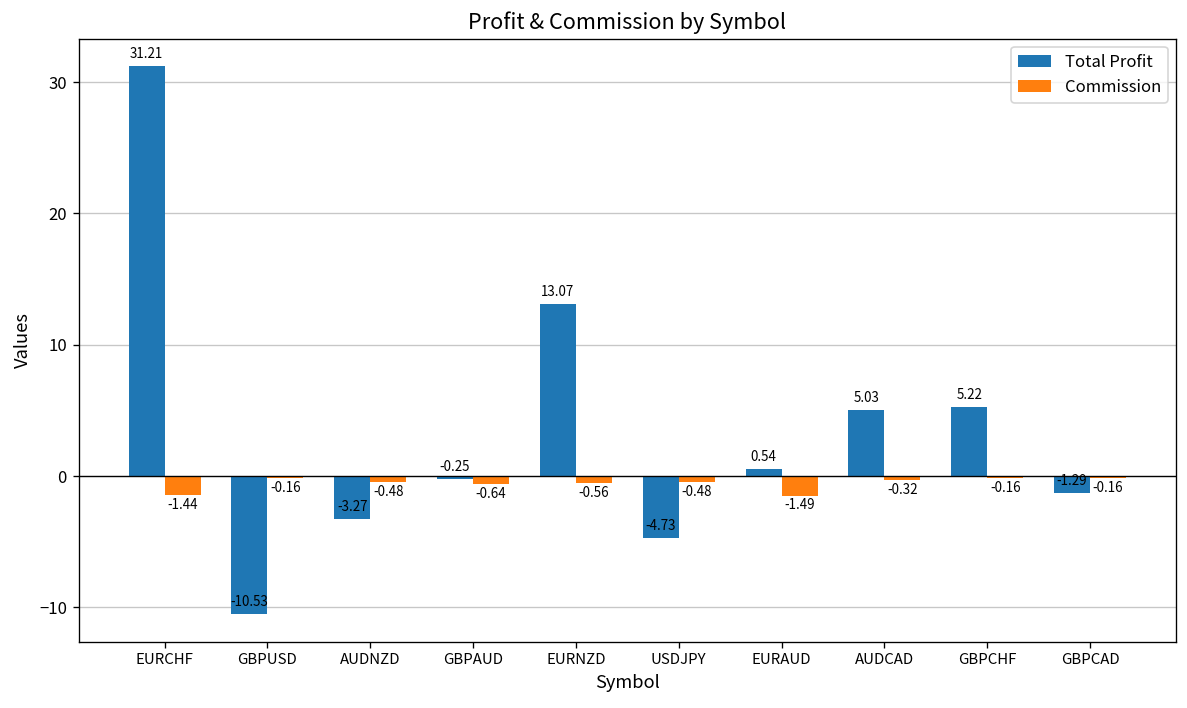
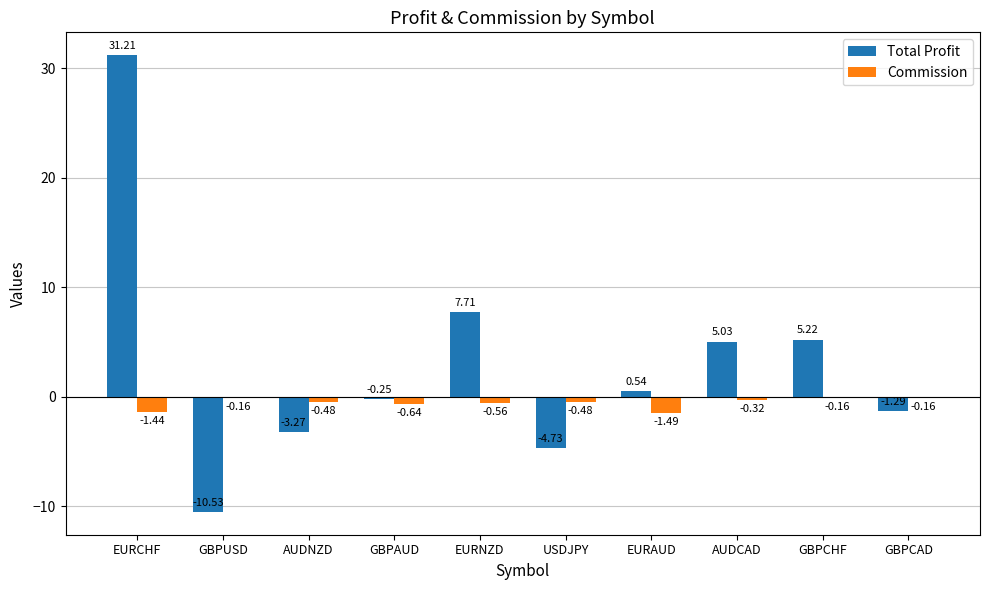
  {
    "Total Profit": {
      "EURCHF": 31.21,
      "GBPUSD": -10.53,
      "AUDNZD": -3.27,
      "GBPAUD": -0.25,
-     "EURNZD": 13.07,
+     "EURNZD": 7.71,
      "USDJPY": -4.73,
      "EURAUD": 0.54,
      "AUDCAD": 5.03,
      "GBPCHF": 5.22,
      "GBPCAD": -1.29
    },
    "Commission": {
      "EURCHF": -1.44,
      "GBPUSD": -0.16,
      "AUDNZD": -0.48,
      "GBPAUD": -0.64,
      "EURNZD": -0.56,
      "USDJPY": -0.48,
      "EURAUD": -1.49,
      "AUDCAD": -0.32,
      "GBPCHF": -0.16,
      "GBPCAD": -0.16
    }
  }
